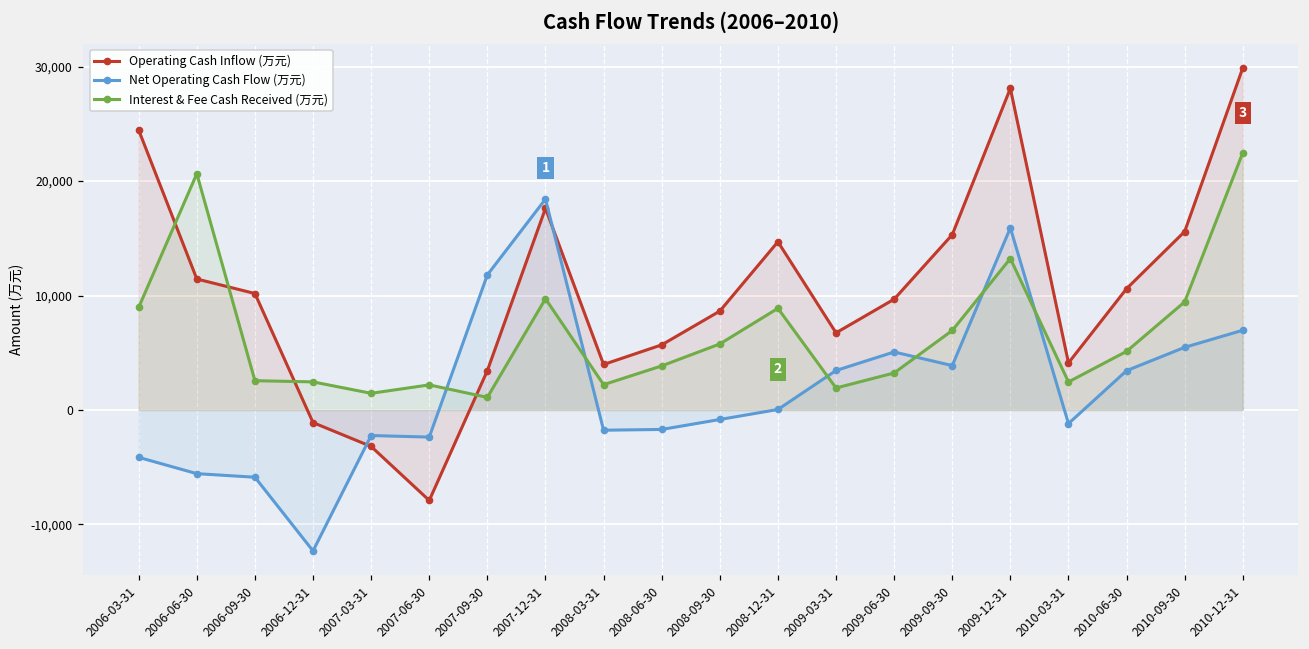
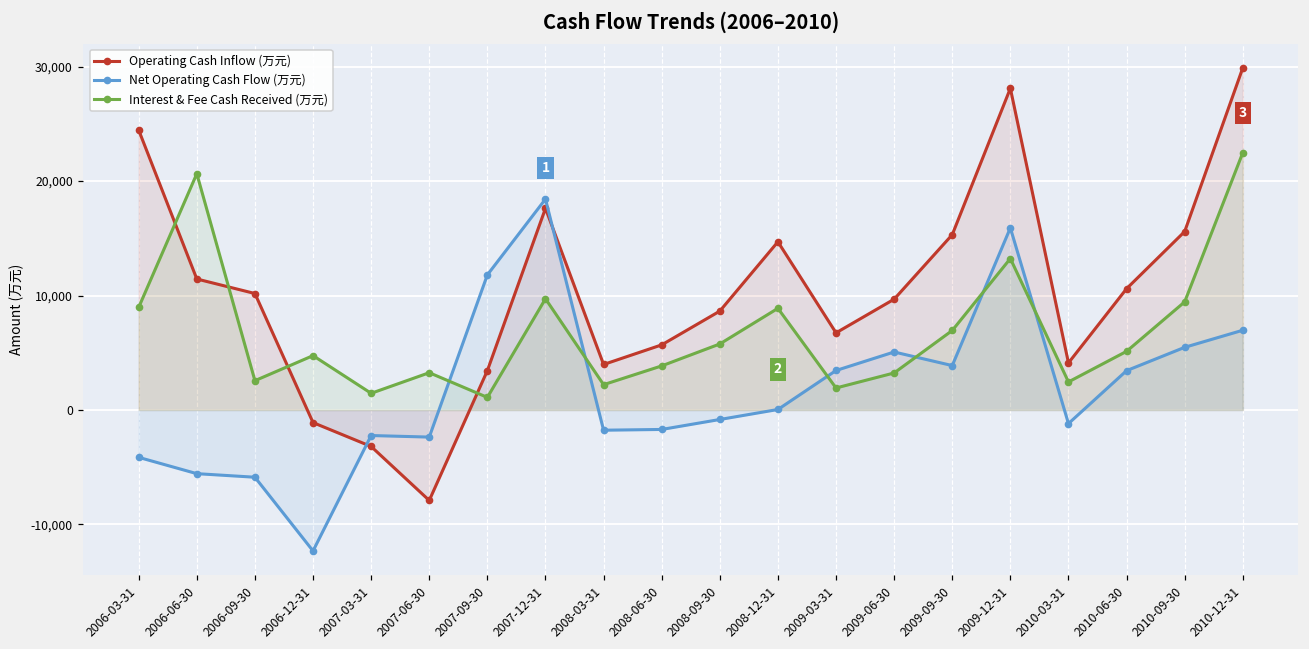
  {
    "Interest & Fee Cash Received (万元)": {
      "2006-03-31": "9,000",
      "2006-06-30": "20,600",
      "2006-09-30": "2,600",
-     "2006-12-31": "2,500",
+     "2006-12-31": "4,800",
      "2007-03-31": "1,500",
-     "2007-06-30": "2,200",
+     "2007-06-30": "3,300",
      "2007-09-30": "1,100",
      "2007-12-31": "9,700",
      "2008-03-31": "2,200",
      "2008-06-30": "3,900",
      "2008-09-30": "5,800",
      "2008-12-31": "8,900",
      "2009-03-31": "1,900",
      "2009-06-30": "3,200",
      "2009-09-30": "6,900",
      "2009-12-31": "13,200",
      "2010-03-31": "2,500",
      "2010-06-30": "5,100",
      "2010-09-30": "9,400",
      "2010-12-31": "22,500"
    }
  }
